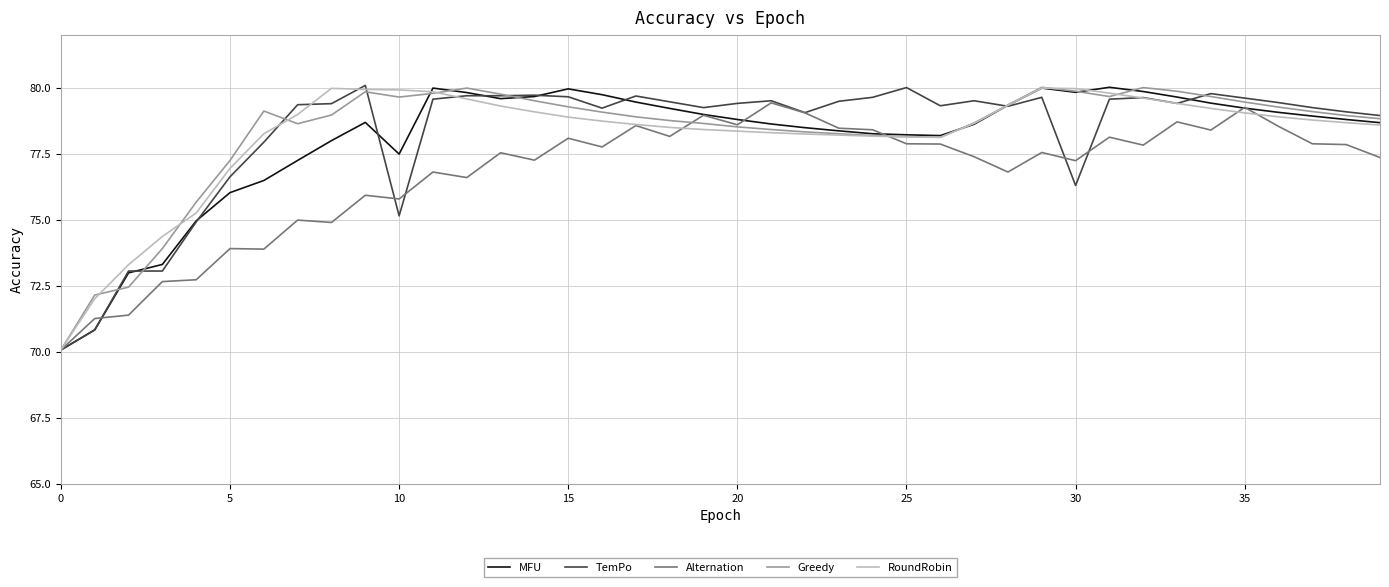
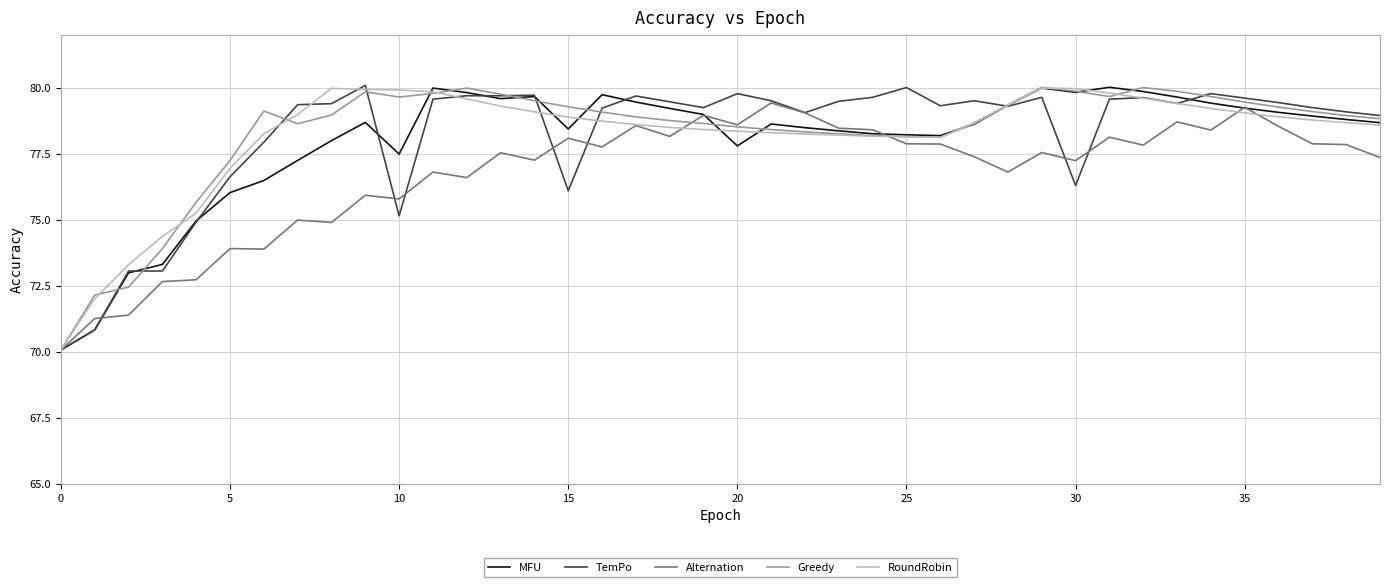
  {
    "MFU": {
      "5": 76.0,
      "10": 77.5,
-     "15": 80.0,
-     "20": 78.8
+     "15": 78.4,
+     "20": 77.8
    },
    "TemPo": {
      "5": 76.6,
      "10": 75.2,
-     "15": 79.7,
-     "20": 79.4,
+     "15": 76.1,
+     "20": 79.8,
      "25": 80.0,
      "30": 76.3,
      "35": 79.6
    }
  }
